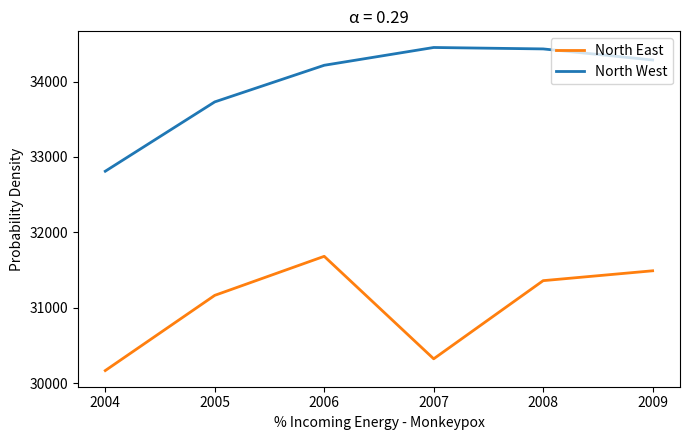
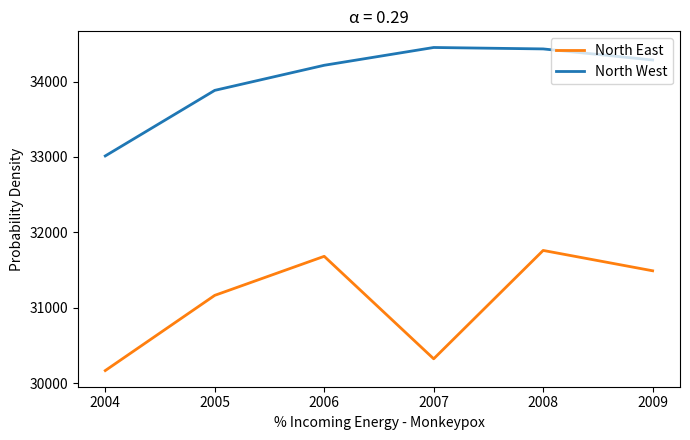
  {
    "North East": {
      "2004": 30200,
      "2005": 31200,
      "2006": 31700,
      "2007": 30300,
-     "2008": 31400,
+     "2008": 31800,
      "2009": 31500
    },
    "North West": {
-     "2004": 32800,
-     "2005": 33700,
+     "2004": 33000,
+     "2005": 33900,
      "2006": 34200,
      "2007": 34500,
      "2008": 34400
    }
  }
